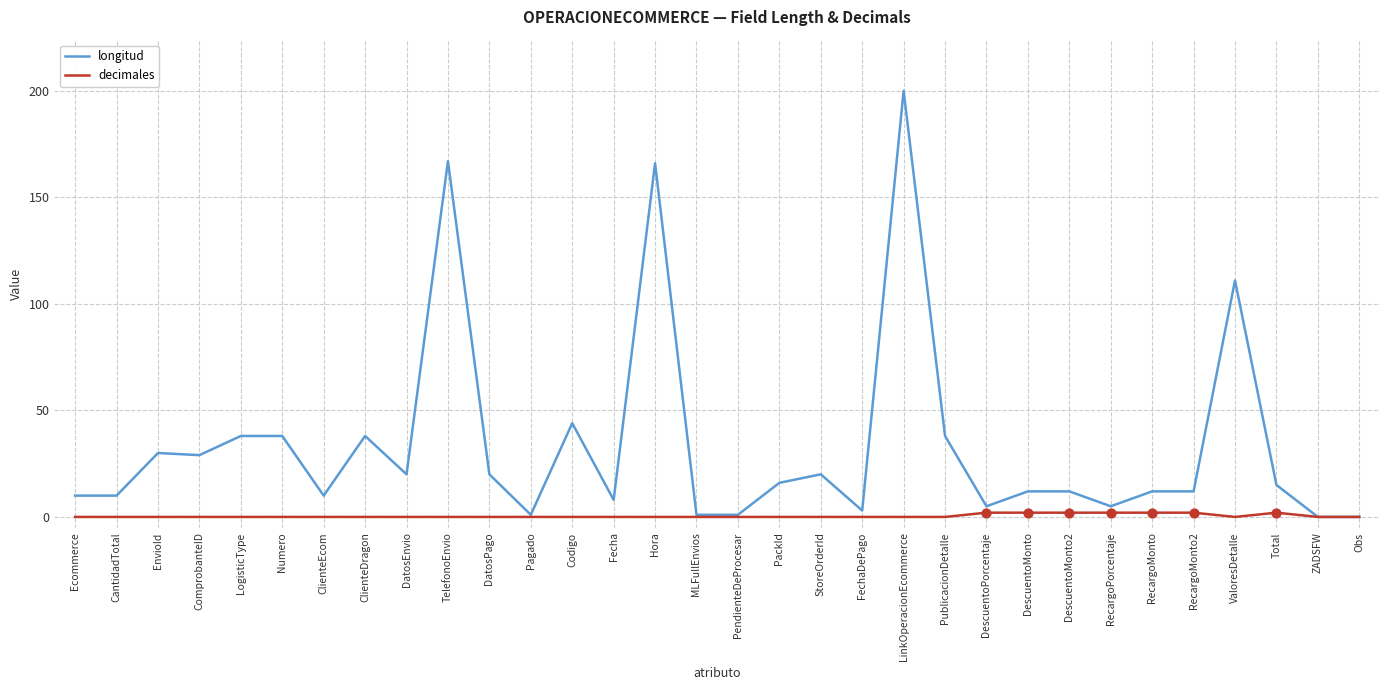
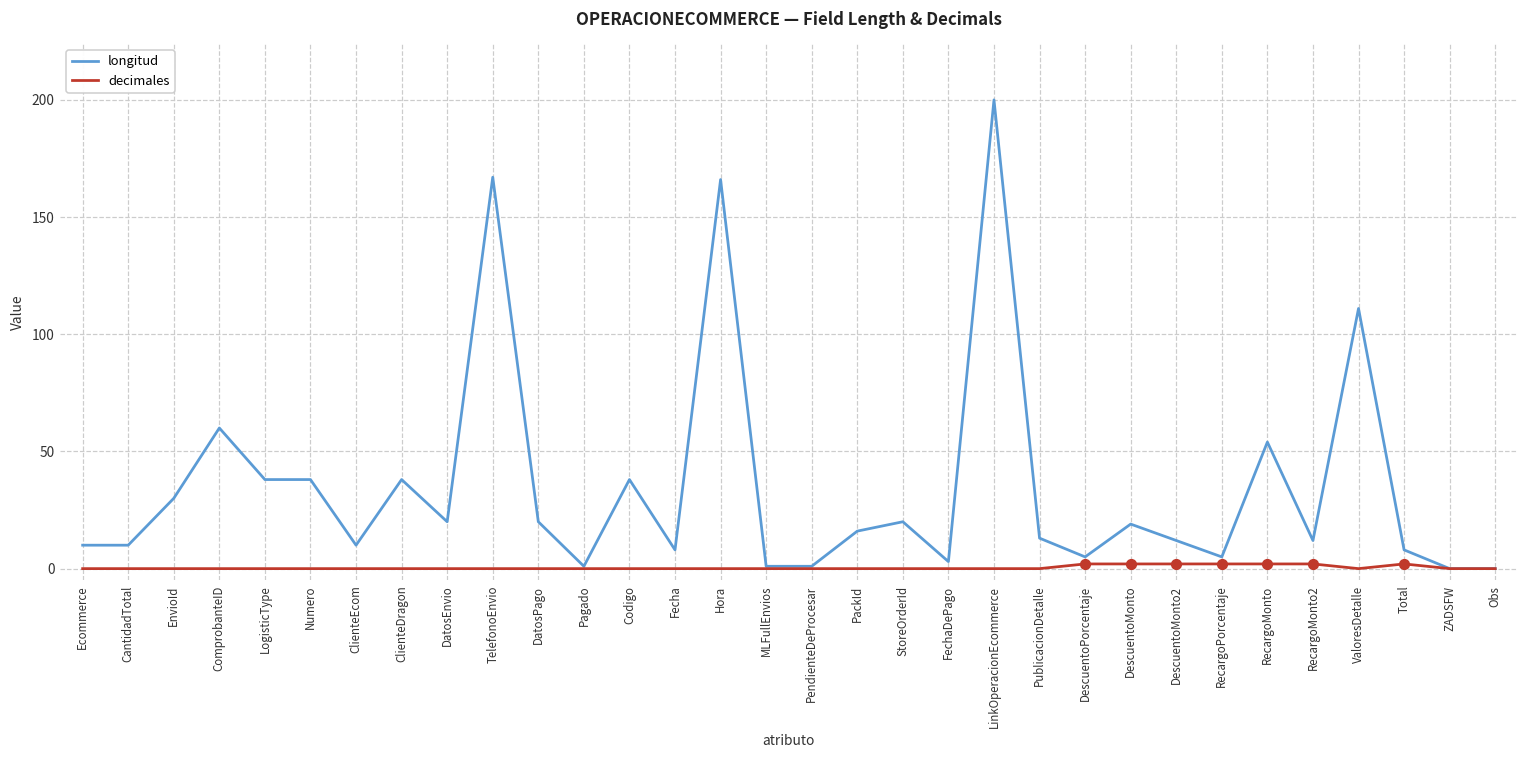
  {
    "longitud": {
      "Ecommerce": 10,
      "CantidadTotal": 10,
      "EnvioId": 30,
-     "ComprobanteID": 29,
+     "ComprobanteID": 60,
      "LogisticType": 38,
      "Numero": 38,
      "ClienteEcom": 10,
      "ClienteDragon": 38,
      "DatosEnvio": 20,
      "TelefonoEnvio": 167,
      "DatosPago": 20,
-     "Codigo": 44,
+     "Codigo": 38,
      "Fecha": 8,
      "Hora": 166,
      "PackId": 16,
      "StoreOrderId": 20,
      "FechaDePago": 3,
      "LinkOperacionEcommerce": 200,
-     "PublicacionDetalle": 38,
+     "PublicacionDetalle": 13,
      "DescuentoPorcentaje": 5,
-     "DescuentoMonto": 12,
+     "DescuentoMonto": 19,
      "DescuentoMonto2": 12,
      "RecargoPorcentaje": 5,
-     "RecargoMonto": 12,
+     "RecargoMonto": 54,
      "RecargoMonto2": 12,
      "ValoresDetalle": 111,
-     "Total": 15
+     "Total": 8
    }
  }
